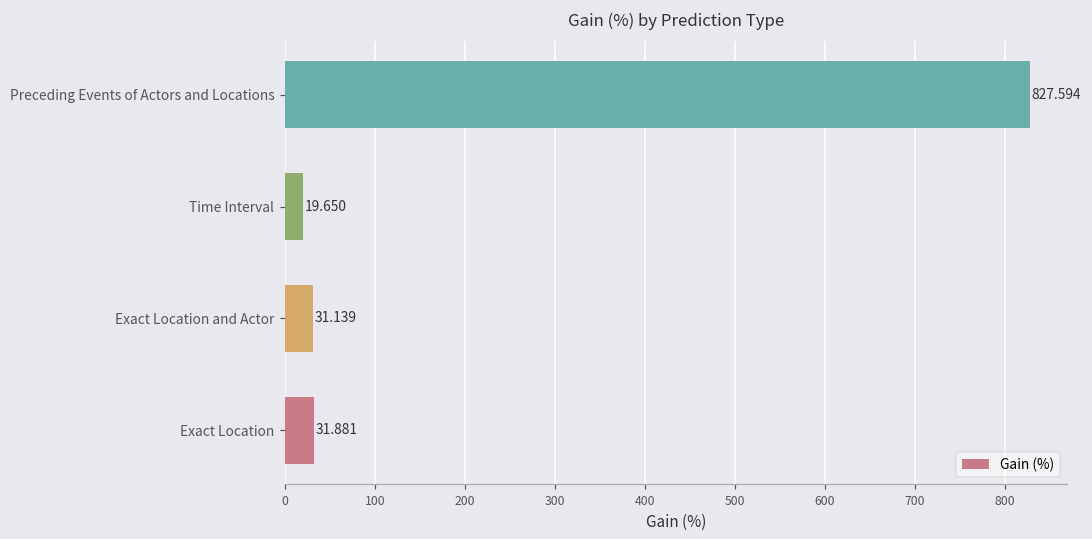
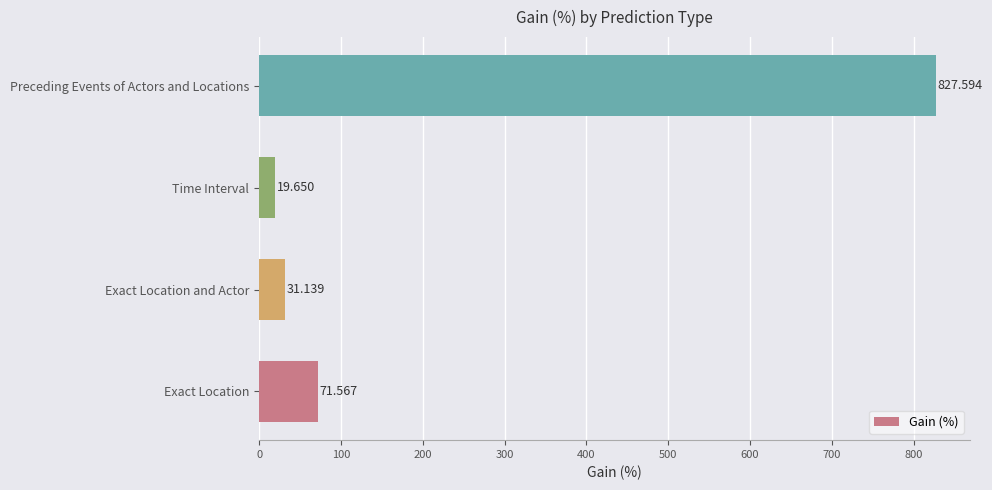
  {
    "Preceding Events of Actors and Locations": 827.594,
    "Time Interval": 19.650,
    "Exact Location and Actor": 31.139,
-   "Exact Location": 31.881
+   "Exact Location": 71.567
  }
